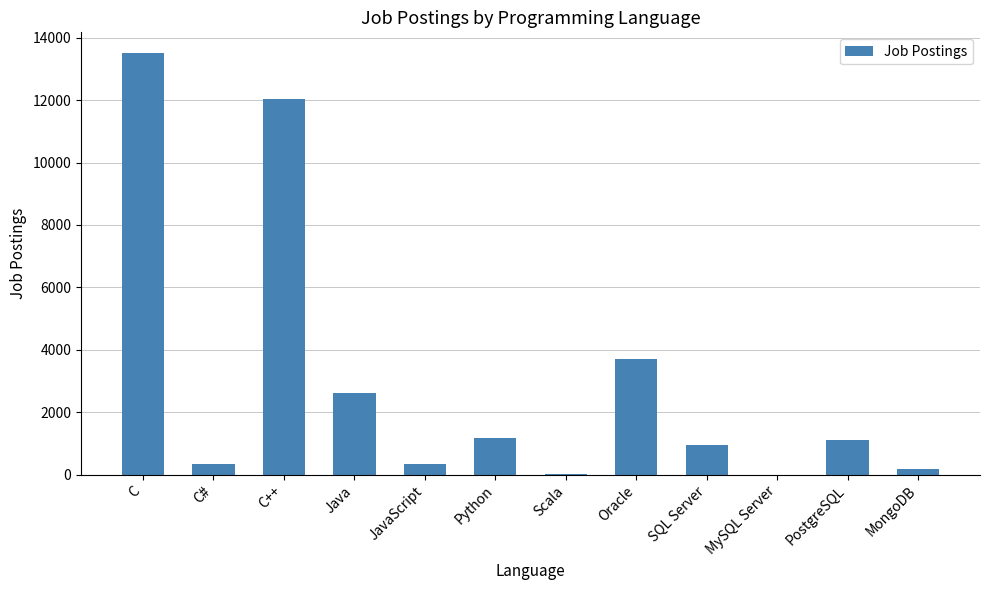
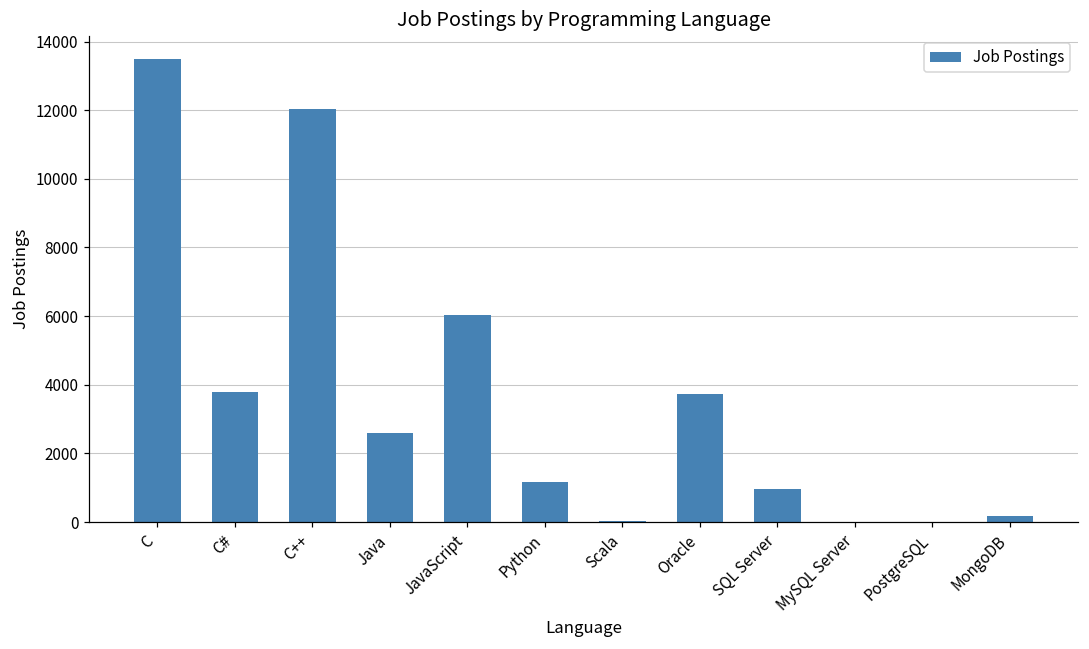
  {
    "C": 13500,
-   "C#": 300,
+   "C#": 3800,
    "C++": 12000,
    "Java": 2600,
-   "JavaScript": 400,
+   "JavaScript": 6000,
    "Python": 1200,
    "Oracle": 3700,
    "SQL Server": 1000,
    "MySQL Server": 0,
-   "PostgreSQL": 1100,
+   "PostgreSQL": 0,
    "MongoDB": 200
  }
